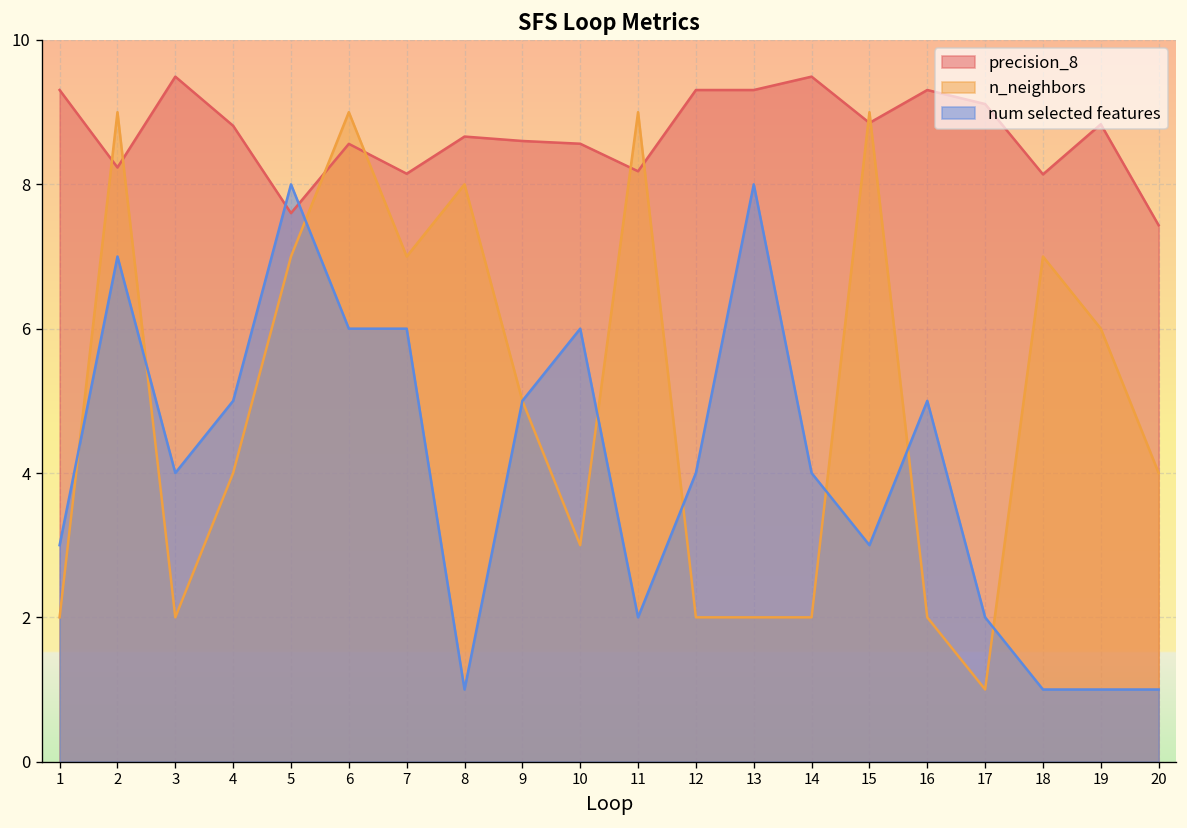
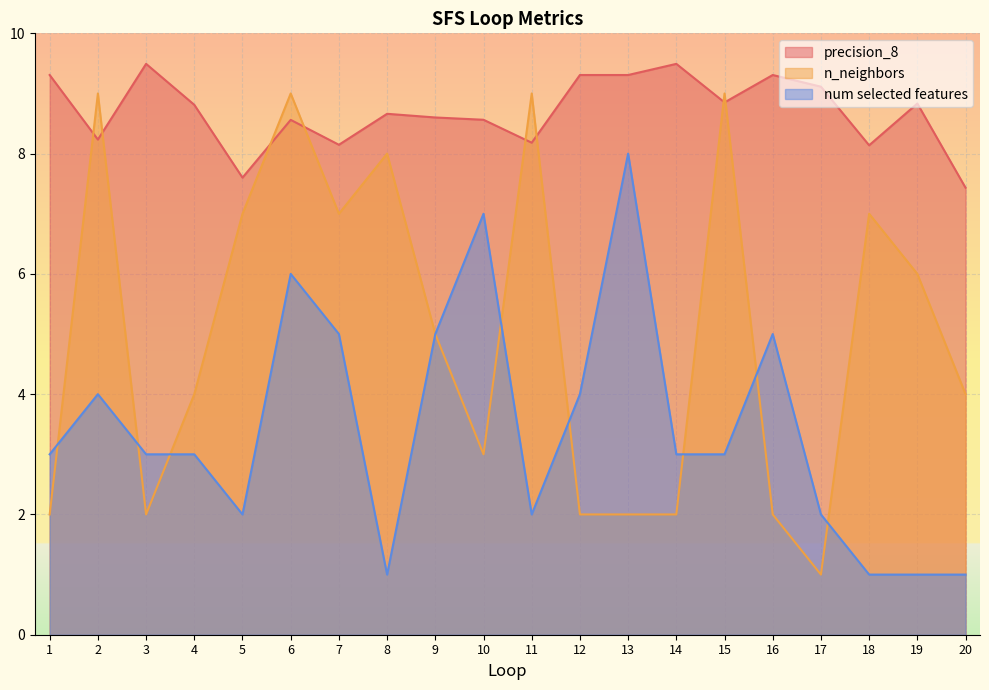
  {
    "num selected features": {
      "1": 3,
-     "2": 7,
-     "3": 4,
-     "4": 5,
-     "5": 8,
+     "2": 4,
+     "3": 3,
+     "4": 3,
+     "5": 2,
      "6": 6,
-     "7": 6,
+     "7": 5,
      "8": 1,
-     "10": 6,
+     "10": 7,
      "11": 2,
      "12": 4,
      "13": 8,
-     "14": 4,
+     "14": 3,
      "15": 3,
      "16": 5,
      "17": 2,
      "18": 1,
      "19": 1,
      "20": 1
    }
  }
